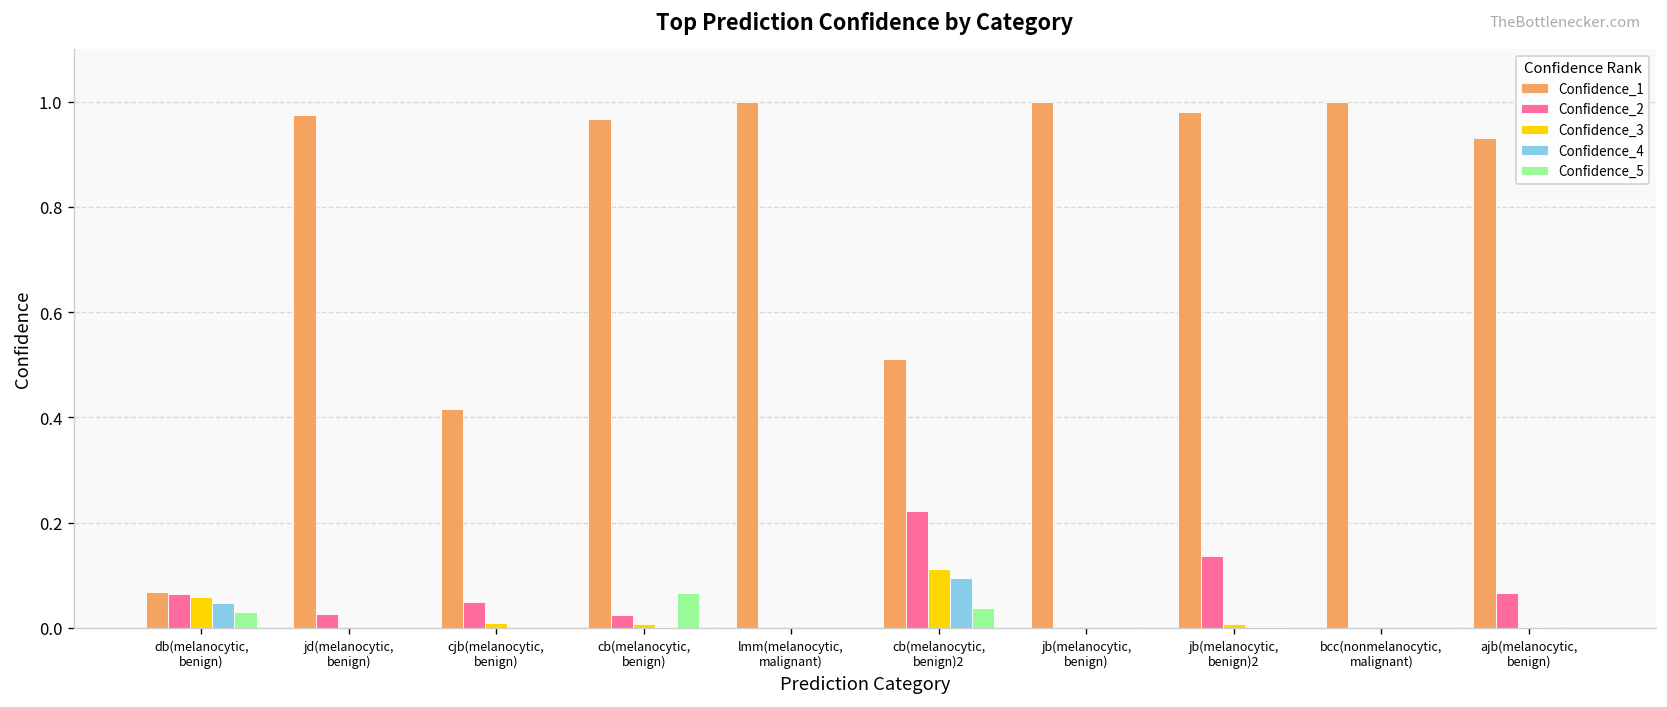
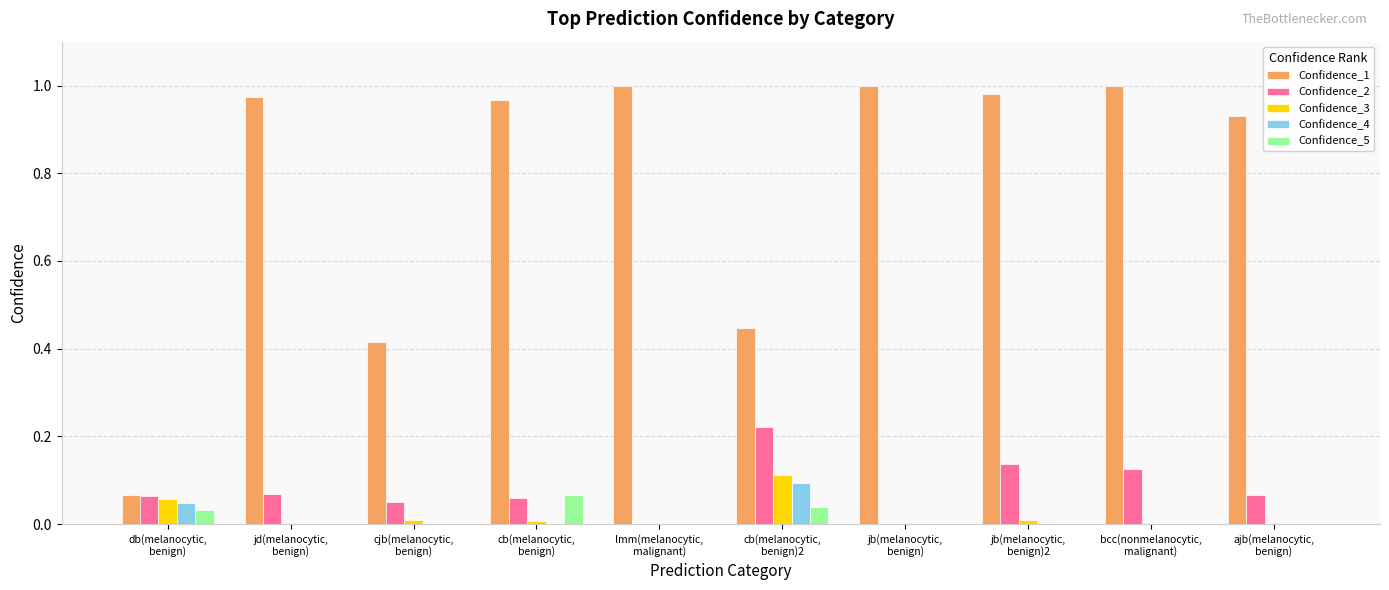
  {
    "Confidence_1": {
      "db(melanocytic, benign)": 0.07,
      "jd(melanocytic, benign)": 0.97,
      "cjb(melanocytic, benign)": 0.42,
      "cb(melanocytic, benign)": 0.97,
      "lmm(melanocytic, malignant)": 1.00,
-     "cb(melanocytic, benign)2": 0.51,
+     "cb(melanocytic, benign)2": 0.45,
      "jb(melanocytic, benign)": 1.00,
      "jb(melanocytic, benign)2": 0.98,
      "bcc(nonmelanocytic, malignant)": 1.00,
      "ajb(melanocytic, benign)": 0.93
    },
    "Confidence_2": {
      "db(melanocytic, benign)": 0.06,
-     "jd(melanocytic, benign)": 0.03,
+     "jd(melanocytic, benign)": 0.07,
      "cjb(melanocytic, benign)": 0.05,
-     "cb(melanocytic, benign)": 0.02,
+     "cb(melanocytic, benign)": 0.06,
      "lmm(melanocytic, malignant)": 0.00,
      "cb(melanocytic, benign)2": 0.22,
      "jb(melanocytic, benign)": 0.00,
      "jb(melanocytic, benign)2": 0.14,
-     "bcc(nonmelanocytic, malignant)": 0.00,
+     "bcc(nonmelanocytic, malignant)": 0.13,
      "ajb(melanocytic, benign)": 0.07
    },
    "Confidence_3": {
      "db(melanocytic, benign)": 0.06,
      "jd(melanocytic, benign)": 0.00,
      "cjb(melanocytic, benign)": 0.01,
      "cb(melanocytic, benign)": 0.01,
      "lmm(melanocytic, malignant)": 0.00,
      "cb(melanocytic, benign)2": 0.11,
      "jb(melanocytic, benign)": 0.00,
      "jb(melanocytic, benign)2": 0.01,
      "bcc(nonmelanocytic, malignant)": 0.00
    },
    "Confidence_4": {
      "db(melanocytic, benign)": 0.05,
      "jd(melanocytic, benign)": 0.00,
      "lmm(melanocytic, malignant)": 0.00,
      "cb(melanocytic, benign)2": 0.09,
      "jb(melanocytic, benign)": 0.00,
      "bcc(nonmelanocytic, malignant)": 0.00,
      "ajb(melanocytic, benign)": 0.00
    },
    "Confidence_5": {
      "db(melanocytic, benign)": 0.03,
      "jd(melanocytic, benign)": 0.00,
      "cb(melanocytic, benign)": 0.07,
      "lmm(melanocytic, malignant)": 0.00,
      "cb(melanocytic, benign)2": 0.04,
      "jb(melanocytic, benign)": 0.00,
      "bcc(nonmelanocytic, malignant)": 0.00,
      "ajb(melanocytic, benign)": 0.00
    }
  }
